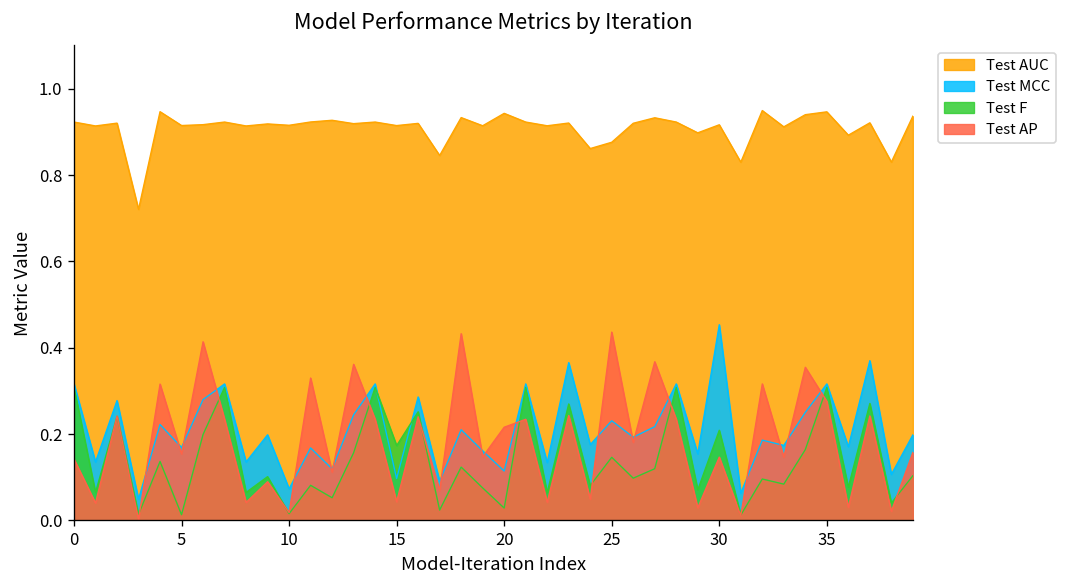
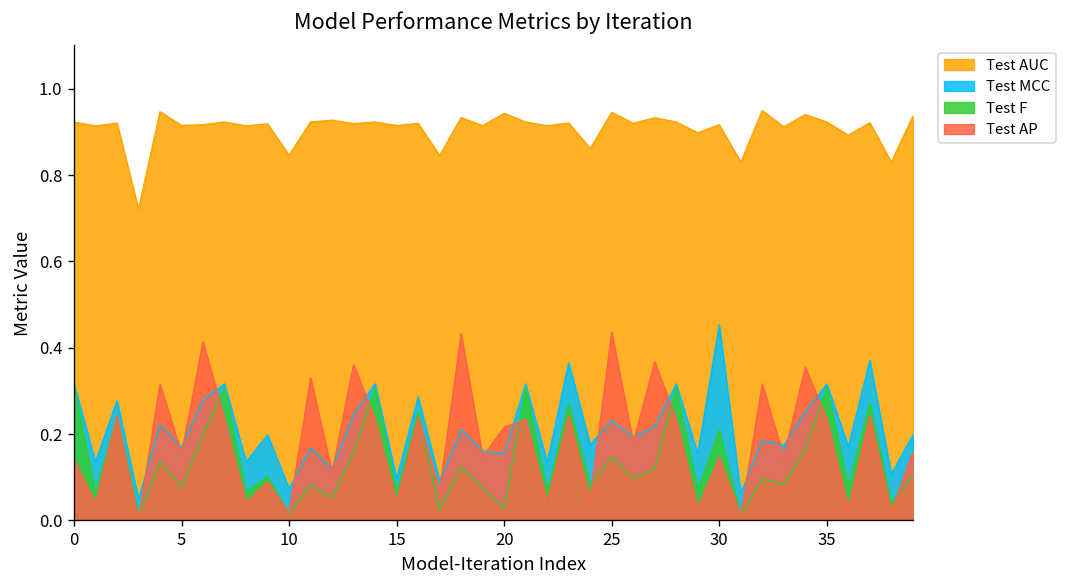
  {
    "Test AUC": {
      "0": 0.92,
      "5": 0.91,
-     "10": 0.92,
+     "10": 0.85,
      "15": 0.91,
      "20": 0.94,
-     "25": 0.88,
+     "25": 0.94,
      "30": 0.92,
-     "35": 0.95
+     "35": 0.92
    },
    "Test MCC": {
      "0": 0.32,
      "5": 0.17,
      "10": 0.07,
      "15": 0.10,
-     "20": 0.11,
+     "20": 0.15,
      "25": 0.23,
      "30": 0.45,
      "35": 0.32
    },
    "Test F": {
      "0": 0.31,
-     "5": 0.01,
-     "15": 0.17,
+     "5": 0.08,
+     "15": 0.06,
      "20": 0.03,
      "25": 0.15,
      "30": 0.21,
      "35": 0.31
    },
    "Test AP": {
      "0": 0.14,
      "5": 0.15,
      "15": 0.04,
      "20": 0.22,
      "25": 0.44,
      "30": 0.15,
-     "35": 0.28
+     "35": 0.23
    }
  }
